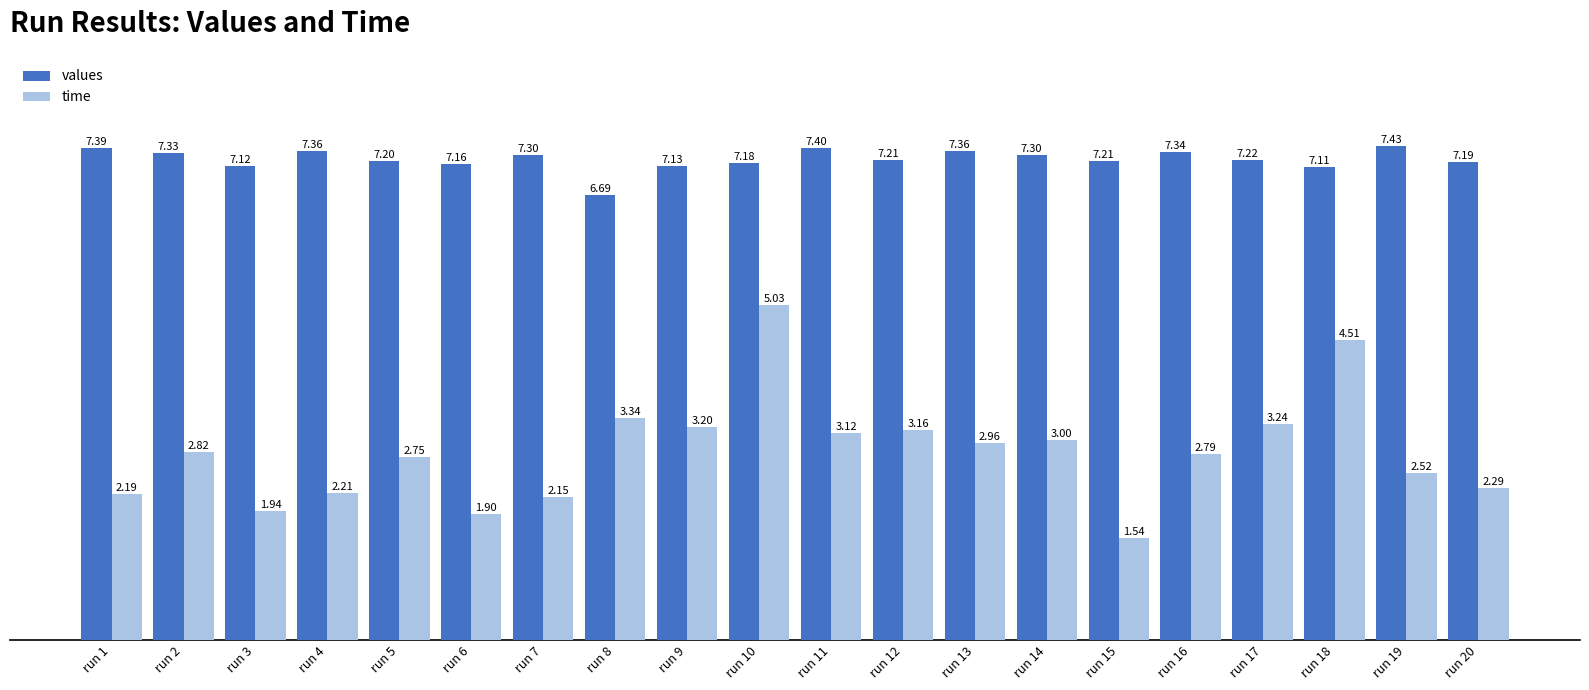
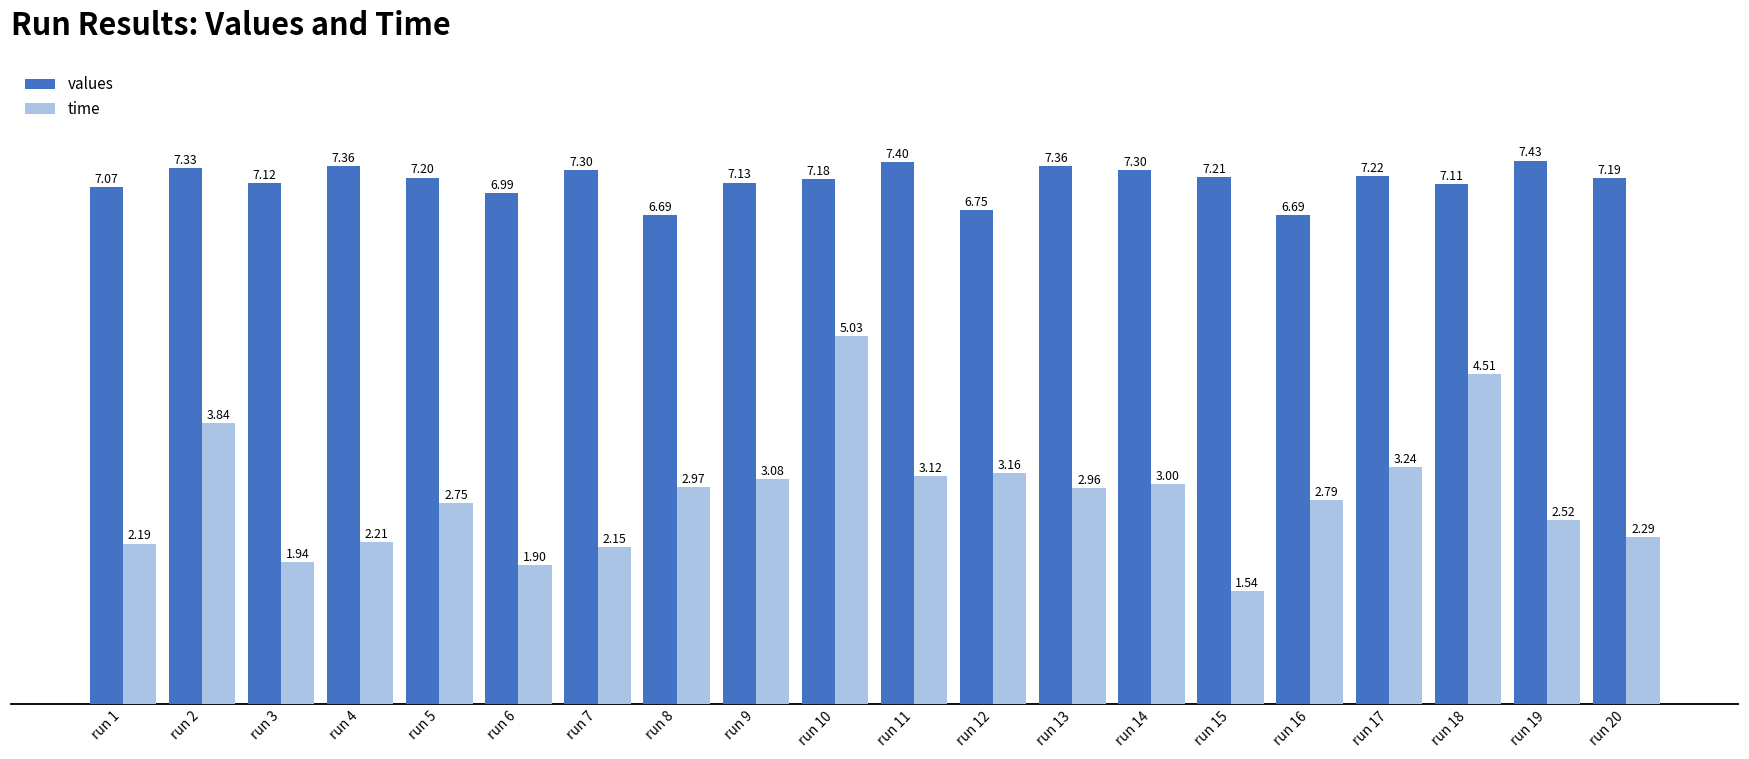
  {
    "values": {
-     "run 1": 7.39,
+     "run 1": 7.07,
      "run 2": 7.33,
      "run 3": 7.12,
      "run 4": 7.36,
      "run 5": 7.20,
-     "run 6": 7.16,
+     "run 6": 6.99,
      "run 7": 7.30,
      "run 8": 6.69,
      "run 9": 7.13,
      "run 10": 7.18,
      "run 11": 7.40,
-     "run 12": 7.21,
+     "run 12": 6.75,
      "run 13": 7.36,
      "run 14": 7.30,
      "run 15": 7.21,
-     "run 16": 7.34,
+     "run 16": 6.69,
      "run 17": 7.22,
      "run 18": 7.11,
      "run 19": 7.43,
      "run 20": 7.19
    },
    "time": {
      "run 1": 2.19,
-     "run 2": 2.82,
+     "run 2": 3.84,
      "run 3": 1.94,
      "run 4": 2.21,
      "run 5": 2.75,
      "run 6": 1.90,
      "run 7": 2.15,
-     "run 8": 3.34,
-     "run 9": 3.20,
+     "run 8": 2.97,
+     "run 9": 3.08,
      "run 10": 5.03,
      "run 11": 3.12,
      "run 12": 3.16,
      "run 13": 2.96,
      "run 14": 3.00,
      "run 15": 1.54,
      "run 16": 2.79,
      "run 17": 3.24,
      "run 18": 4.51,
      "run 19": 2.52,
      "run 20": 2.29
    }
  }
